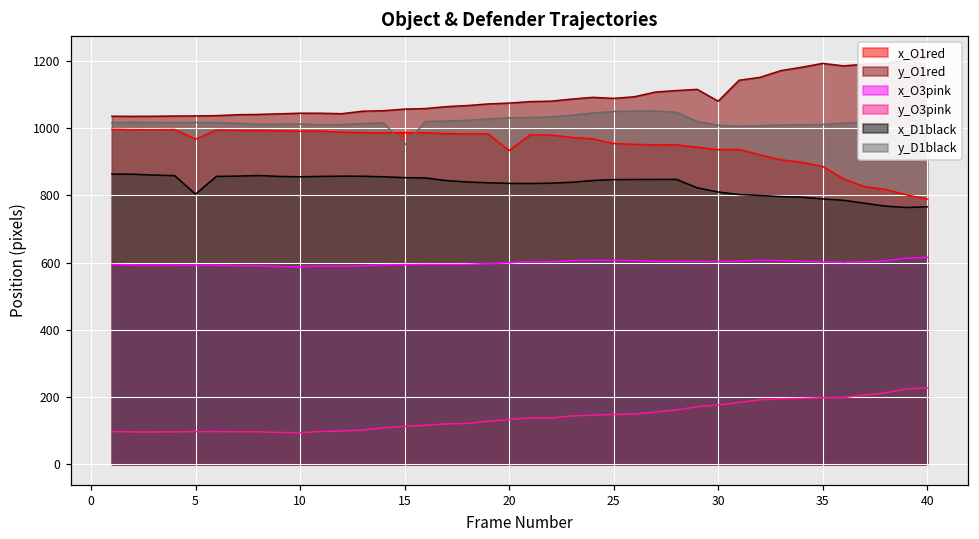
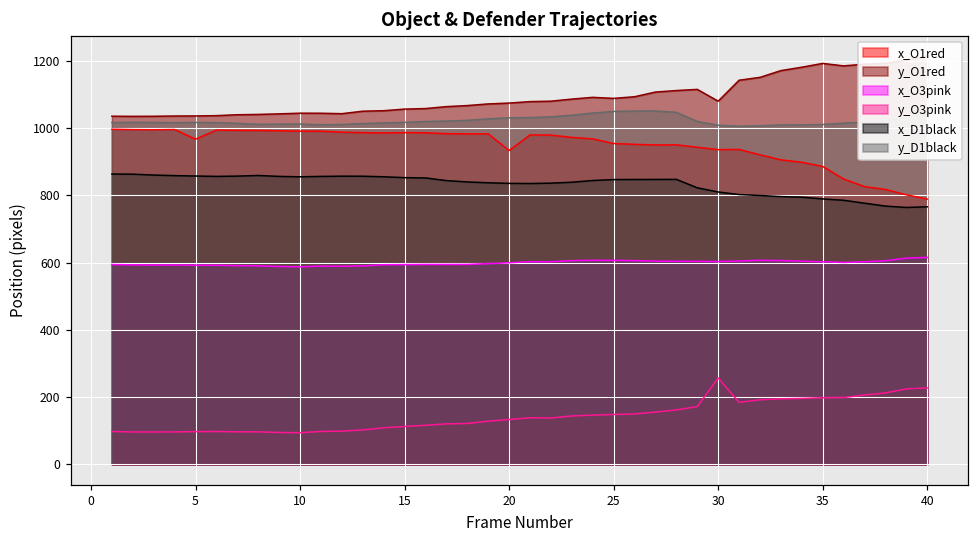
  {
    "x_O1red": {
      "5": 970,
      "10": 990,
      "15": 990,
      "20": 930,
      "25": 950,
      "30": 940,
      "35": 890,
      "40": 790
    },
    "y_O1red": {
      "5": 1040,
      "10": 1040,
      "15": 1060,
      "20": 1070,
      "25": 1090,
      "30": 1080,
      "35": 1190
    },
    "x_O3pink": {
      "5": 590,
      "10": 590,
      "15": 590,
      "20": 600,
      "25": 610,
      "30": 600,
      "35": 600,
      "40": 620
    },
    "y_O3pink": {
      "5": 100,
      "10": 90,
      "15": 110,
      "20": 130,
      "25": 150,
-     "30": 180,
+     "30": 260,
      "35": 200,
      "40": 230
    },
    "x_D1black": {
-     "5": 800,
+     "5": 860,
      "10": 860,
      "15": 850,
      "20": 840,
      "25": 850,
      "30": 810,
      "35": 790,
      "40": 770
    },
    "y_D1black": {
      "5": 1020,
      "10": 1010,
-     "15": 950,
+     "15": 1020,
      "20": 1030,
      "25": 1050,
      "30": 1010,
      "35": 1010
    }
  }
